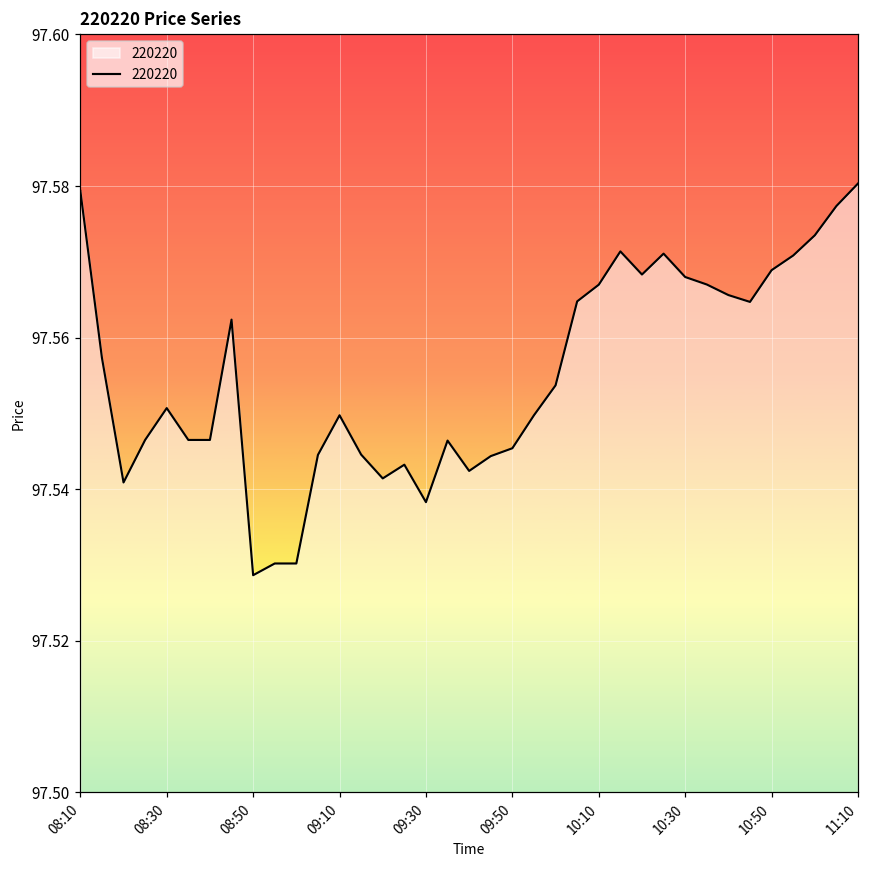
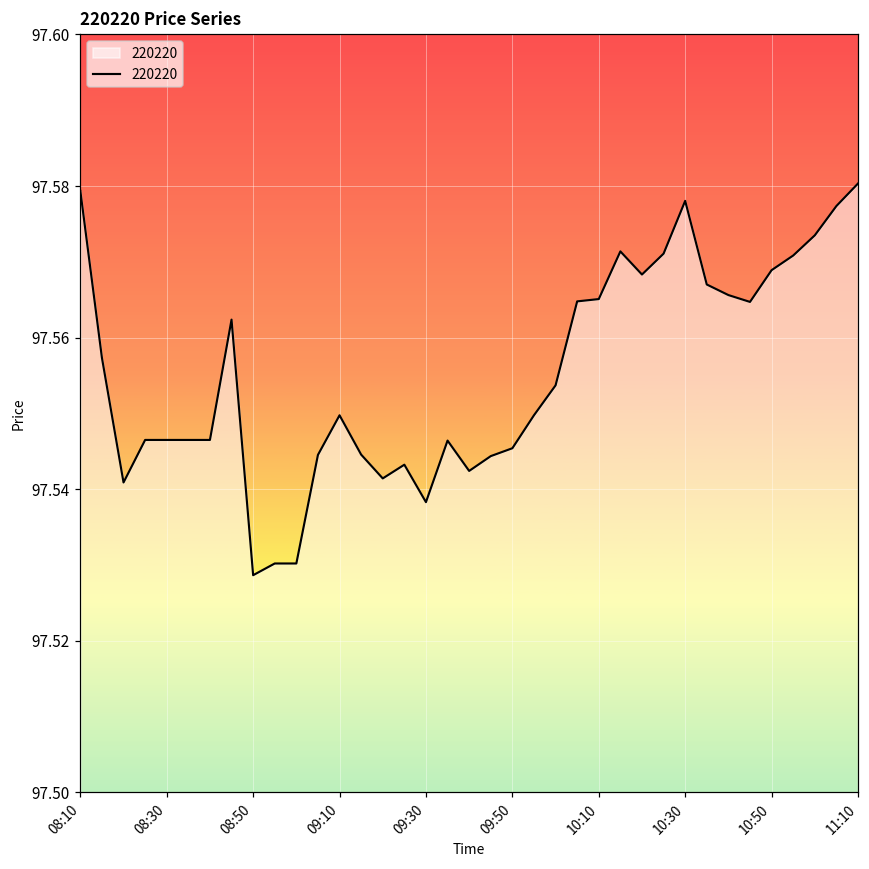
  {
    "08:10": 97.579,
-   "08:30": 97.551,
+   "08:30": 97.547,
    "08:50": 97.529,
    "09:10": 97.550,
    "09:30": 97.538,
    "09:50": 97.545,
-   "10:10": 97.567,
-   "10:30": 97.568,
+   "10:10": 97.565,
+   "10:30": 97.578,
    "10:50": 97.569,
    "11:10": 97.580
  }
